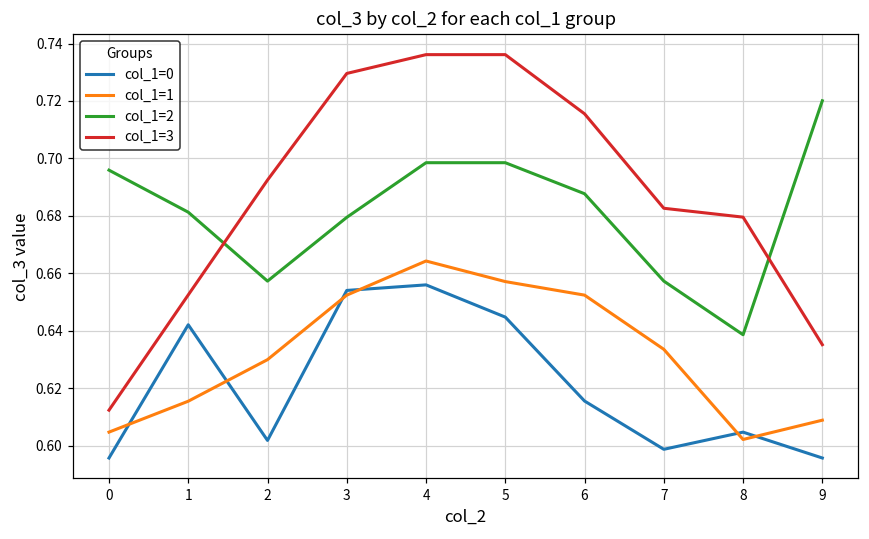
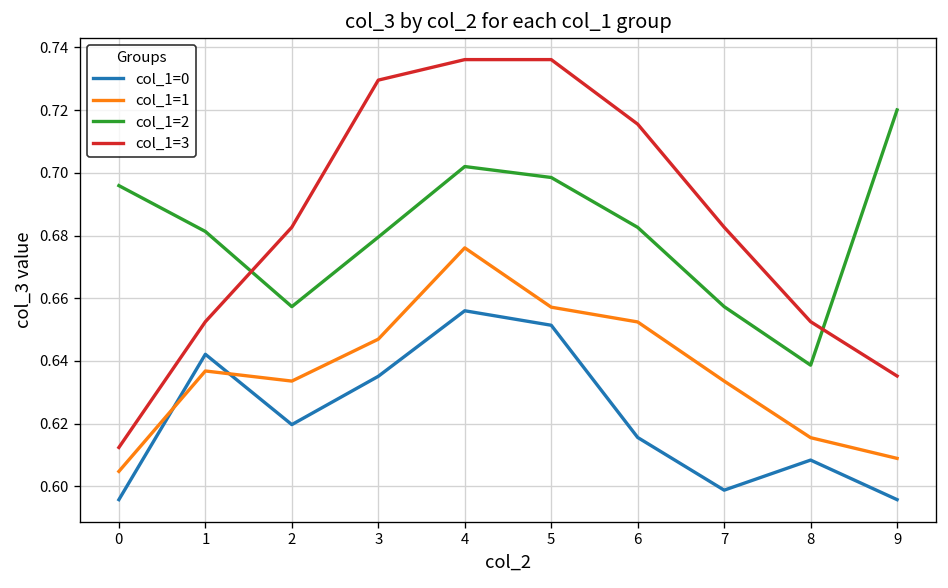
  {
    "col_1=0": {
      "0": 0.596,
      "1": 0.642,
-     "2": 0.602,
-     "3": 0.654,
+     "2": 0.620,
+     "3": 0.635,
      "4": 0.656,
-     "5": 0.645,
+     "5": 0.651,
      "6": 0.616,
      "7": 0.599,
-     "8": 0.605,
+     "8": 0.608,
      "9": 0.596
    },
    "col_1=1": {
      "0": 0.605,
-     "1": 0.615,
-     "2": 0.630,
-     "3": 0.652,
-     "4": 0.664,
+     "1": 0.637,
+     "2": 0.634,
+     "3": 0.647,
+     "4": 0.676,
      "5": 0.657,
      "6": 0.652,
      "7": 0.634,
-     "8": 0.602,
+     "8": 0.615,
      "9": 0.609
    },
    "col_1=2": {
      "0": 0.696,
      "1": 0.681,
      "2": 0.657,
      "3": 0.679,
-     "4": 0.699,
+     "4": 0.702,
      "5": 0.699,
-     "6": 0.688,
+     "6": 0.683,
      "7": 0.657,
      "8": 0.639,
      "9": 0.720
    },
    "col_1=3": {
      "0": 0.612,
      "1": 0.652,
-     "2": 0.692,
+     "2": 0.683,
      "3": 0.730,
      "4": 0.736,
      "5": 0.736,
      "6": 0.716,
      "7": 0.683,
-     "8": 0.680,
+     "8": 0.653,
      "9": 0.635
    }
  }
